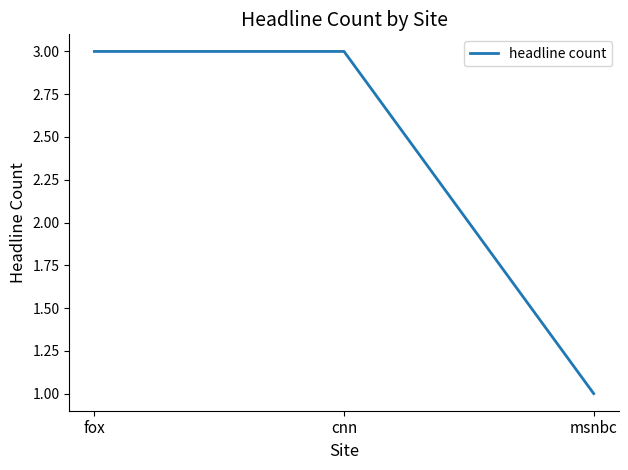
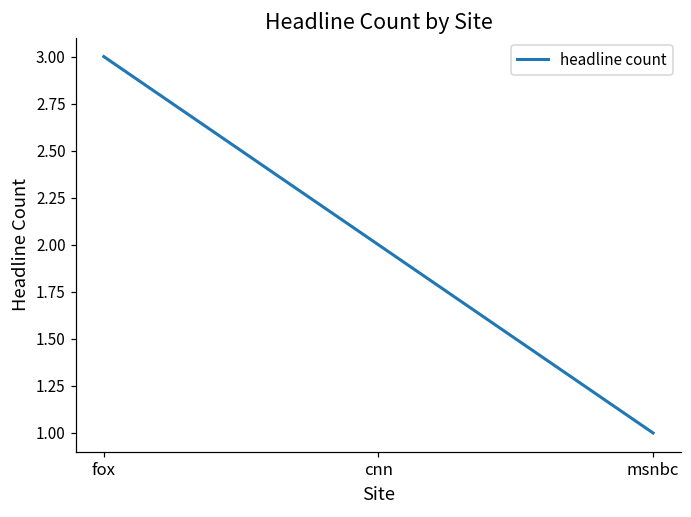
  {
    "fox": 3,
-   "cnn": 3,
+   "cnn": 2,
    "msnbc": 1
  }
